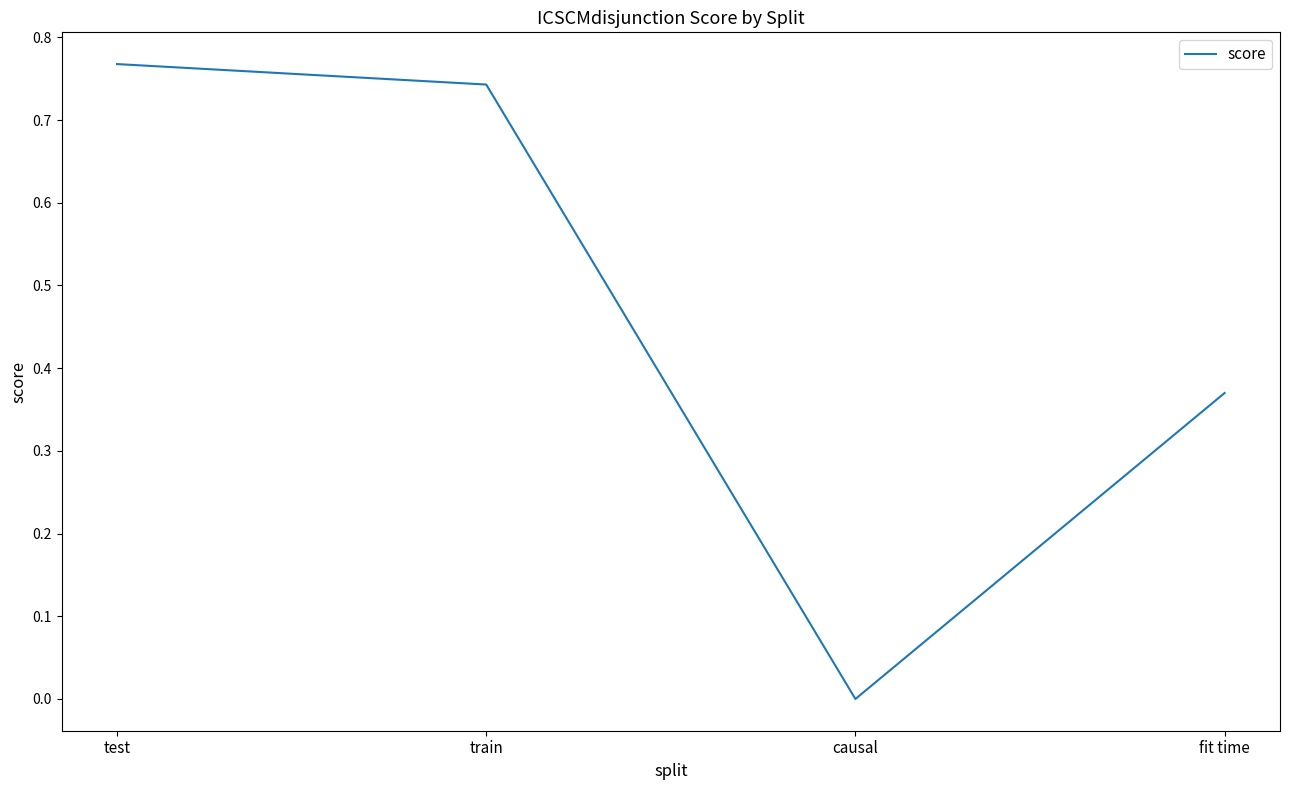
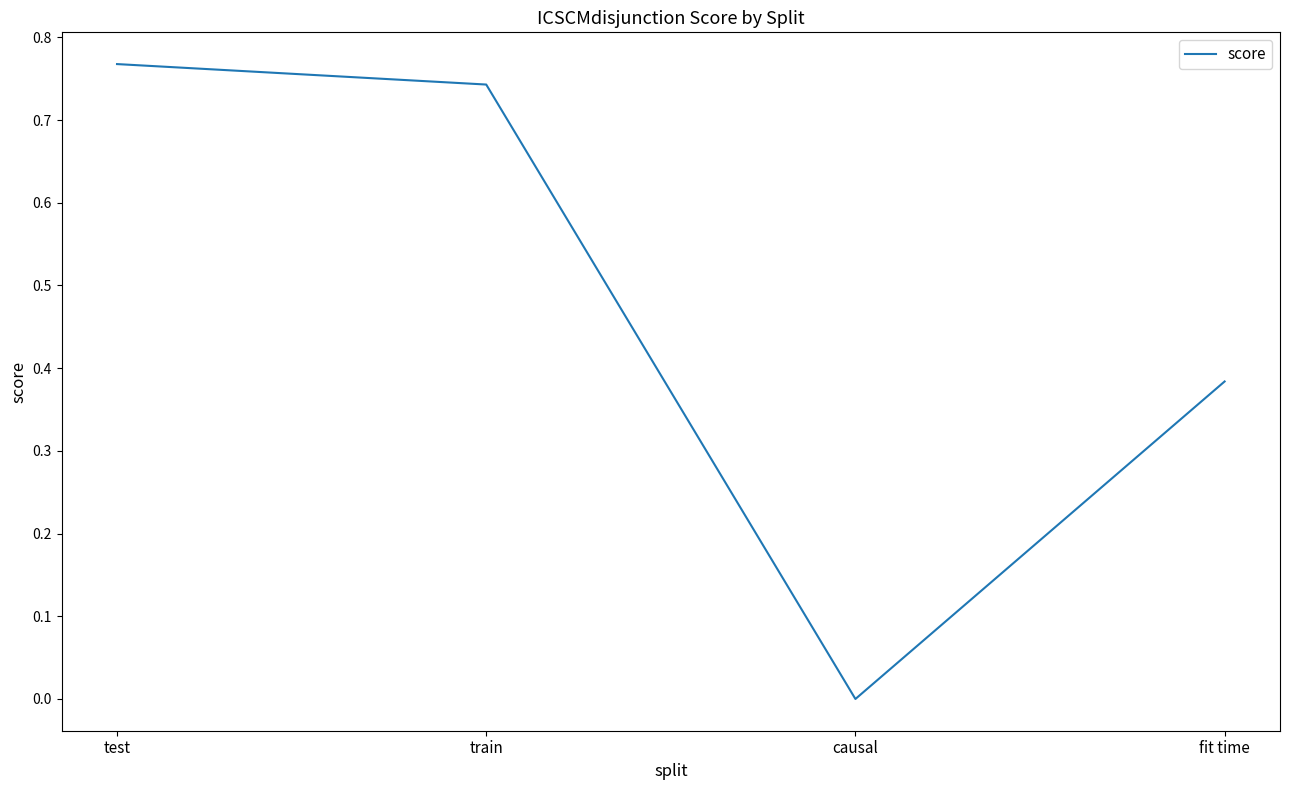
  {
    "test": 0.77,
    "train": 0.74,
    "causal": 0.00,
-   "fit time": 0.37
+   "fit time": 0.38
  }
